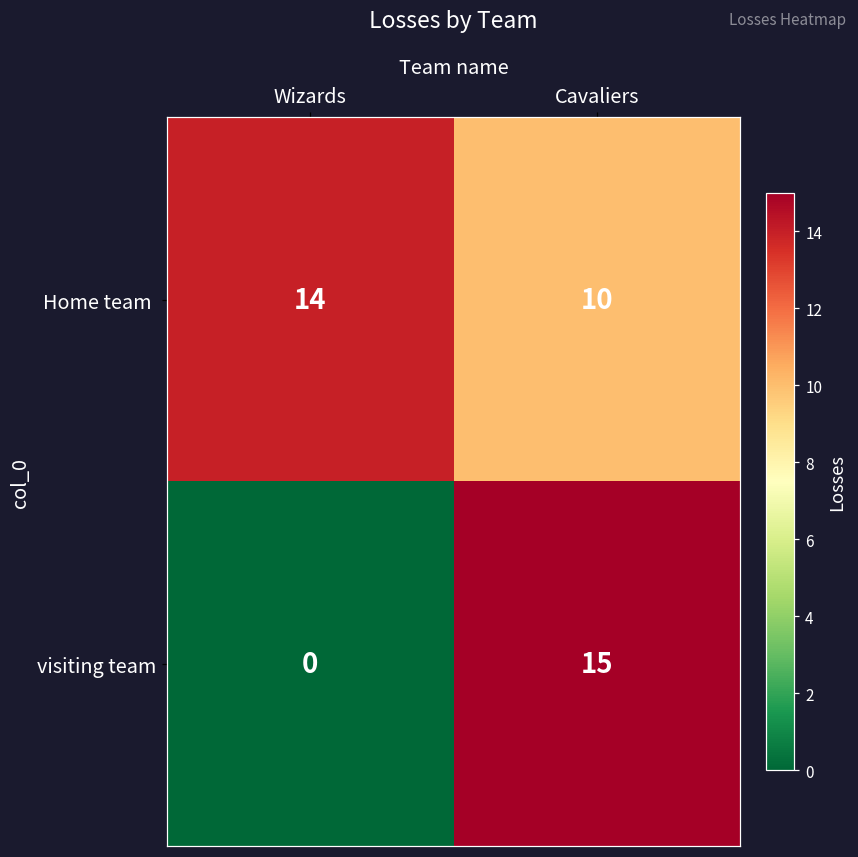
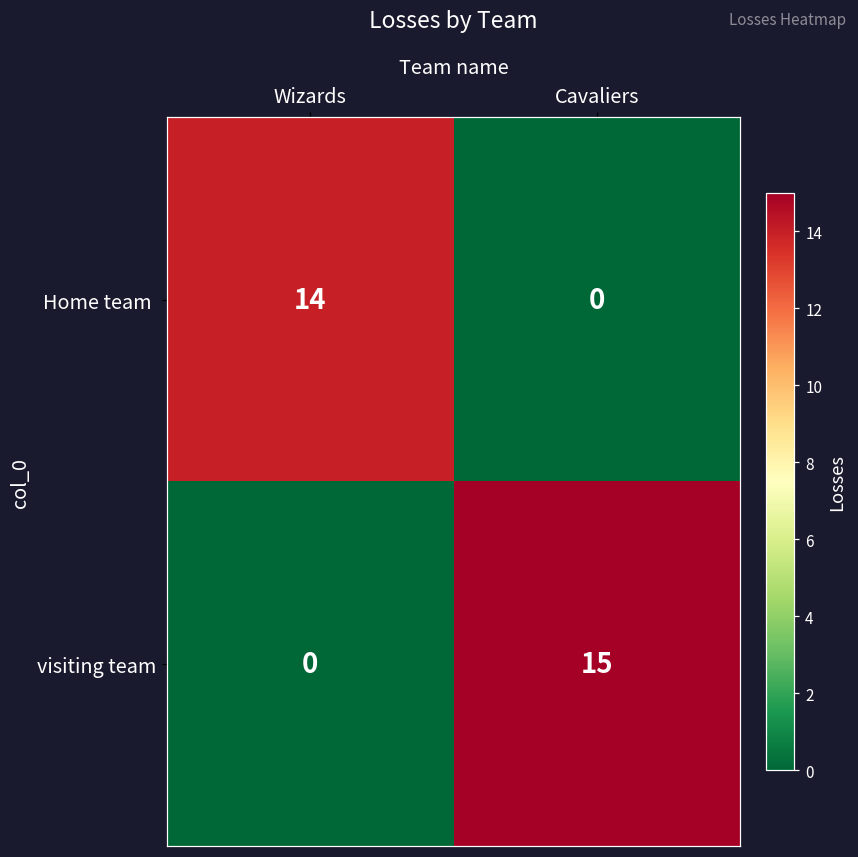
  {
    "Home team": {
      "Wizards": 14,
-     "Cavaliers": 10
+     "Cavaliers": 0
    },
    "visiting team": {
      "Wizards": 0,
      "Cavaliers": 15
    }
  }
